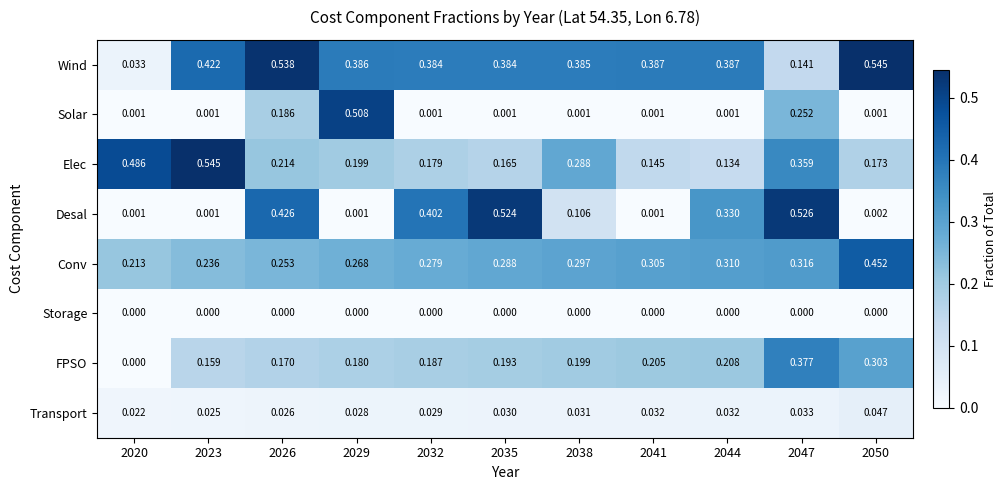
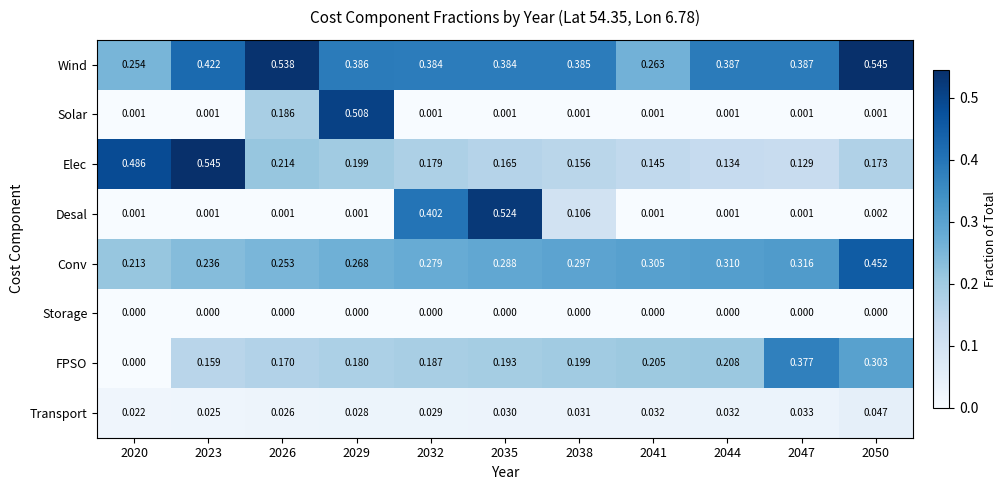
  {
    "Wind": {
-     "2020": 0.033,
+     "2020": 0.254,
      "2023": 0.422,
      "2026": 0.538,
      "2029": 0.386,
      "2032": 0.384,
      "2035": 0.384,
      "2038": 0.385,
-     "2041": 0.387,
+     "2041": 0.263,
      "2044": 0.387,
-     "2047": 0.141,
+     "2047": 0.387,
      "2050": 0.545
    },
    "Solar": {
      "2020": 0.001,
      "2023": 0.001,
      "2026": 0.186,
      "2029": 0.508,
      "2032": 0.001,
      "2035": 0.001,
      "2038": 0.001,
      "2041": 0.001,
      "2044": 0.001,
-     "2047": 0.252,
+     "2047": 0.001,
      "2050": 0.001
    },
    "Elec": {
      "2020": 0.486,
      "2023": 0.545,
      "2026": 0.214,
      "2029": 0.199,
      "2032": 0.179,
      "2035": 0.165,
-     "2038": 0.288,
+     "2038": 0.156,
      "2041": 0.145,
      "2044": 0.134,
-     "2047": 0.359,
+     "2047": 0.129,
      "2050": 0.173
    },
    "Desal": {
      "2020": 0.001,
      "2023": 0.001,
-     "2026": 0.426,
+     "2026": 0.001,
      "2029": 0.001,
      "2032": 0.402,
      "2035": 0.524,
      "2038": 0.106,
      "2041": 0.001,
-     "2044": 0.330,
-     "2047": 0.526,
+     "2044": 0.001,
+     "2047": 0.001,
      "2050": 0.002
    },
    "Conv": {
      "2020": 0.213,
      "2023": 0.236,
      "2026": 0.253,
      "2029": 0.268,
      "2032": 0.279,
      "2035": 0.288,
      "2038": 0.297,
      "2041": 0.305,
      "2044": 0.310,
      "2047": 0.316,
      "2050": 0.452
    },
    "Storage": {
      "2020": 0.000,
      "2023": 0.000,
      "2026": 0.000,
      "2029": 0.000,
      "2032": 0.000,
      "2035": 0.000,
      "2038": 0.000,
      "2041": 0.000,
      "2044": 0.000,
      "2047": 0.000,
      "2050": 0.000
    },
    "FPSO": {
      "2020": 0.000,
      "2023": 0.159,
      "2026": 0.170,
      "2029": 0.180,
      "2032": 0.187,
      "2035": 0.193,
      "2038": 0.199,
      "2041": 0.205,
      "2044": 0.208,
      "2047": 0.377,
      "2050": 0.303
    },
    "Transport": {
      "2020": 0.022,
      "2023": 0.025,
      "2026": 0.026,
      "2029": 0.028,
      "2032": 0.029,
      "2035": 0.030,
      "2038": 0.031,
      "2041": 0.032,
      "2044": 0.032,
      "2047": 0.033,
      "2050": 0.047
    }
  }
